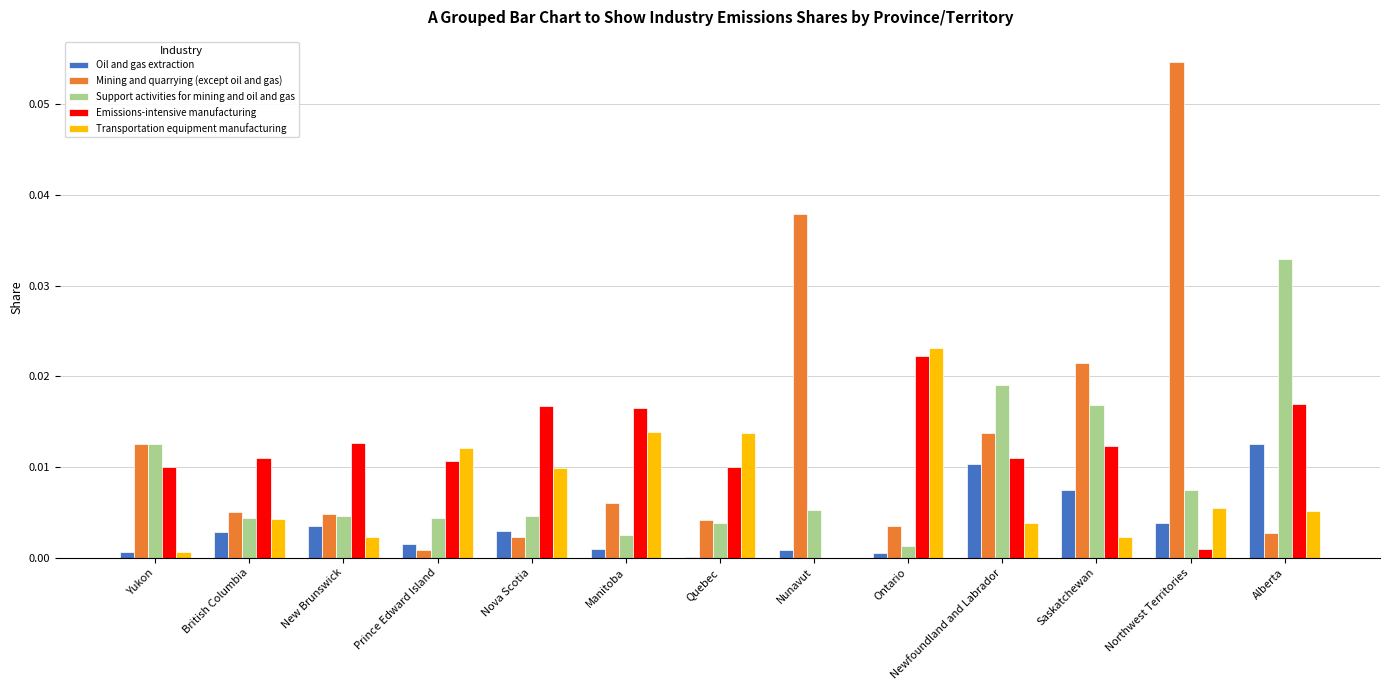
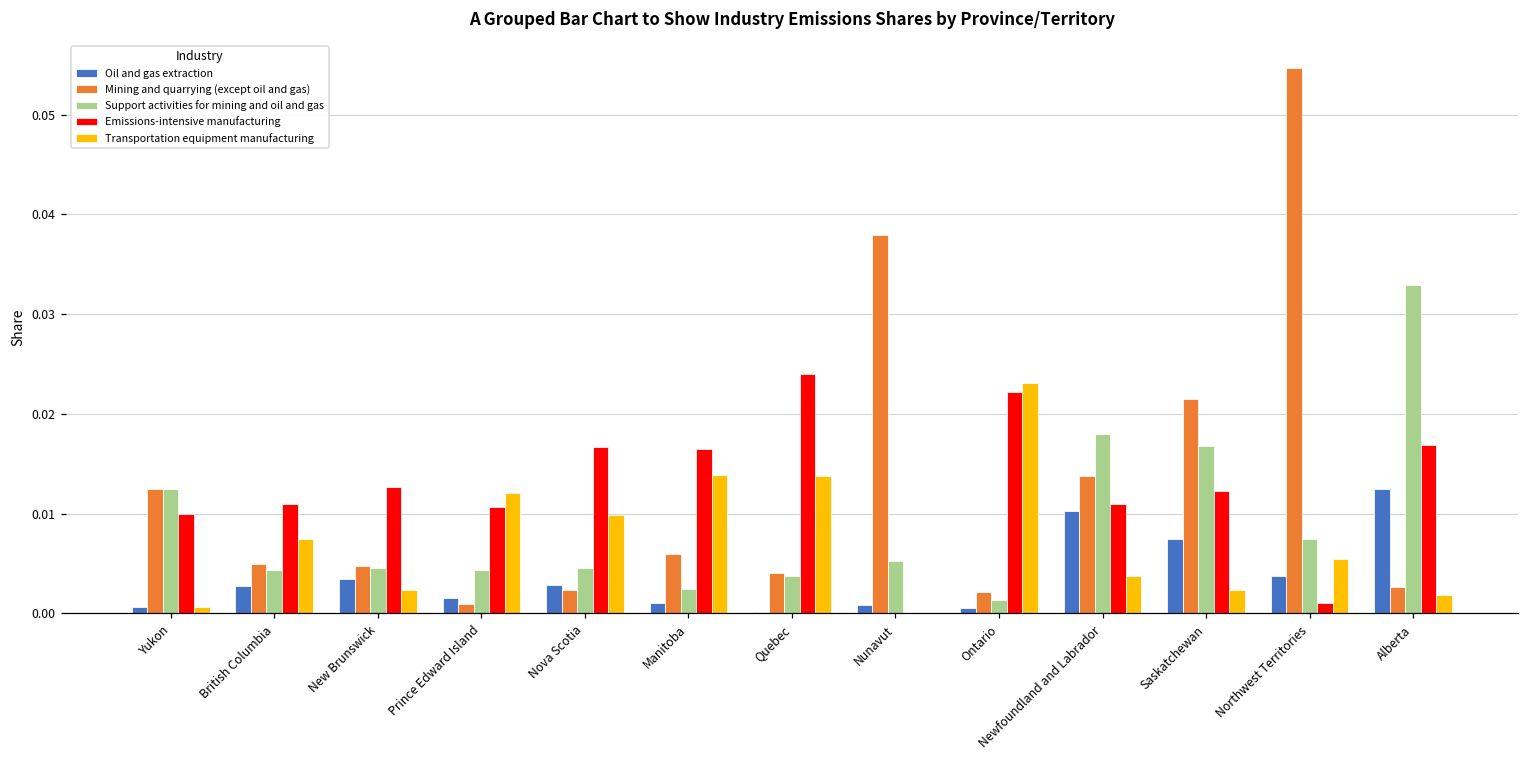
  {
    "Oil and gas extraction": {
      "Yukon": 0.001,
      "British Columbia": 0.003,
      "New Brunswick": 0.004,
      "Prince Edward Island": 0.002,
      "Nova Scotia": 0.003,
      "Manitoba": 0.001,
      "Nunavut": 0.001,
      "Ontario": 0.001,
      "Newfoundland and Labrador": 0.010,
      "Saskatchewan": 0.008,
      "Northwest Territories": 0.004,
      "Alberta": 0.013
    },
    "Mining and quarrying (except oil and gas)": {
      "Yukon": 0.013,
      "British Columbia": 0.005,
      "New Brunswick": 0.005,
      "Prince Edward Island": 0.001,
      "Nova Scotia": 0.002,
      "Manitoba": 0.006,
      "Quebec": 0.004,
      "Nunavut": 0.038,
-     "Ontario": 0.004,
+     "Ontario": 0.002,
      "Newfoundland and Labrador": 0.014,
      "Saskatchewan": 0.022,
      "Northwest Territories": 0.055,
      "Alberta": 0.003
    },
    "Support activities for mining and oil and gas": {
      "Yukon": 0.013,
      "British Columbia": 0.004,
      "New Brunswick": 0.005,
      "Prince Edward Island": 0.004,
      "Nova Scotia": 0.005,
      "Manitoba": 0.003,
      "Quebec": 0.004,
      "Nunavut": 0.005,
      "Ontario": 0.001,
-     "Newfoundland and Labrador": 0.019,
+     "Newfoundland and Labrador": 0.018,
      "Saskatchewan": 0.017,
      "Northwest Territories": 0.008,
      "Alberta": 0.033
    },
    "Emissions-intensive manufacturing": {
      "Yukon": 0.010,
      "British Columbia": 0.011,
      "New Brunswick": 0.013,
      "Prince Edward Island": 0.011,
      "Nova Scotia": 0.017,
      "Manitoba": 0.017,
-     "Quebec": 0.010,
+     "Quebec": 0.024,
      "Nunavut": 0.000,
      "Ontario": 0.022,
      "Newfoundland and Labrador": 0.011,
      "Saskatchewan": 0.012,
      "Northwest Territories": 0.001,
      "Alberta": 0.017
    },
    "Transportation equipment manufacturing": {
      "Yukon": 0.001,
-     "British Columbia": 0.004,
+     "British Columbia": 0.008,
      "New Brunswick": 0.002,
      "Prince Edward Island": 0.012,
      "Nova Scotia": 0.010,
      "Manitoba": 0.014,
      "Quebec": 0.014,
      "Nunavut": 0.000,
      "Ontario": 0.023,
      "Newfoundland and Labrador": 0.004,
      "Saskatchewan": 0.002,
      "Northwest Territories": 0.006,
-     "Alberta": 0.005
+     "Alberta": 0.002
    }
  }
